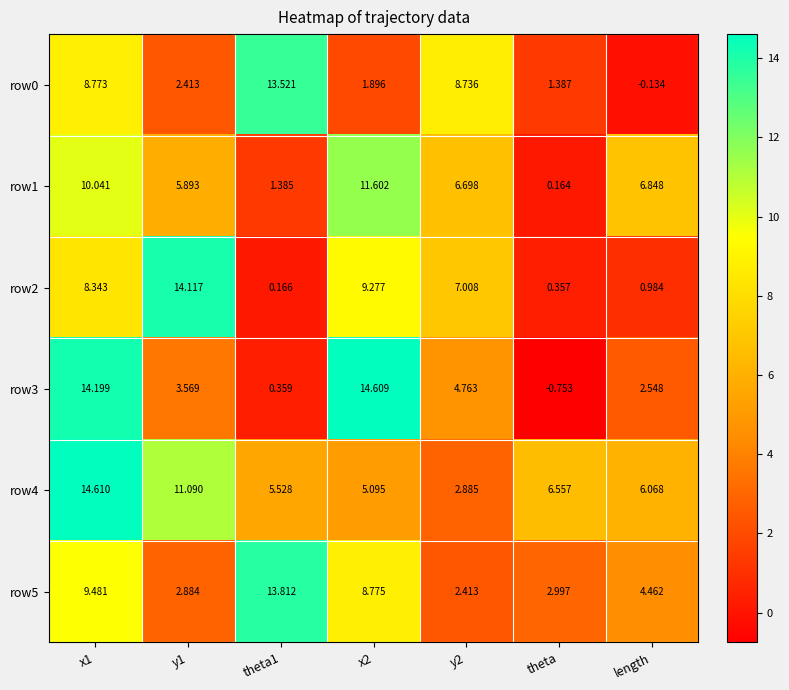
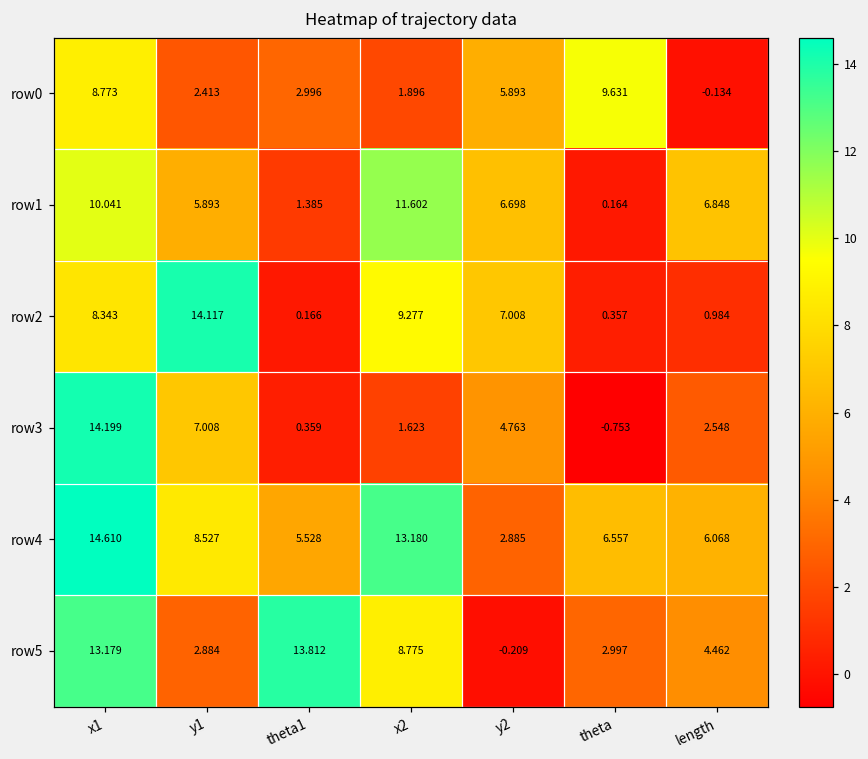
  {
    "row0": {
      "x1": 8.773,
      "y1": 2.413,
-     "theta1": 13.521,
+     "theta1": 2.996,
      "x2": 1.896,
-     "y2": 8.736,
-     "theta": 1.387,
+     "y2": 5.893,
+     "theta": 9.631,
      "length": -0.134
    },
    "row1": {
      "x1": 10.041,
      "y1": 5.893,
      "theta1": 1.385,
      "x2": 11.602,
      "y2": 6.698,
      "theta": 0.164,
      "length": 6.848
    },
    "row2": {
      "x1": 8.343,
      "y1": 14.117,
      "theta1": 0.166,
      "x2": 9.277,
      "y2": 7.008,
      "theta": 0.357,
      "length": 0.984
    },
    "row3": {
      "x1": 14.199,
-     "y1": 3.569,
+     "y1": 7.008,
      "theta1": 0.359,
-     "x2": 14.609,
+     "x2": 1.623,
      "y2": 4.763,
      "theta": -0.753,
      "length": 2.548
    },
    "row4": {
      "x1": 14.610,
-     "y1": 11.090,
+     "y1": 8.527,
      "theta1": 5.528,
-     "x2": 5.095,
+     "x2": 13.180,
      "y2": 2.885,
      "theta": 6.557,
      "length": 6.068
    },
    "row5": {
-     "x1": 9.481,
+     "x1": 13.179,
      "y1": 2.884,
      "theta1": 13.812,
      "x2": 8.775,
-     "y2": 2.413,
+     "y2": -0.209,
      "theta": 2.997,
      "length": 4.462
    }
  }
